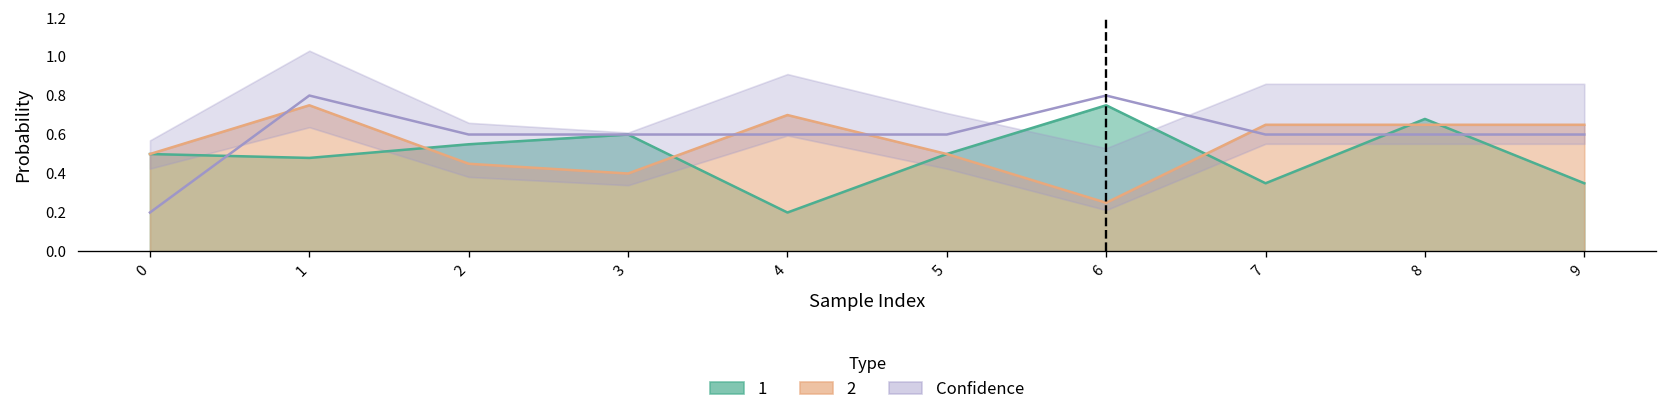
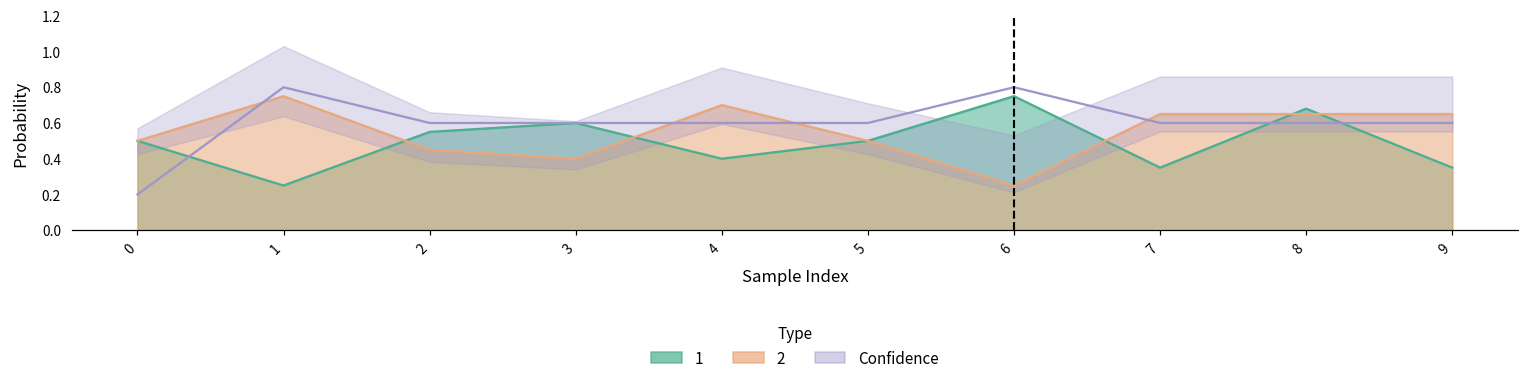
  {
    "1": {
-     "1": 0.48,
+     "1": 0.25,
      "2": 0.55,
-     "4": 0.2,
+     "4": 0.4,
      "6": 0.75,
      "7": 0.35,
      "8": 0.68,
      "9": 0.35
    },
    "2": {
      "1": 0.75,
      "2": 0.45,
      "3": 0.40,
      "4": 0.70,
      "6": 0.25,
      "7": 0.65,
      "8": 0.65,
      "9": 0.65
    }
  }
